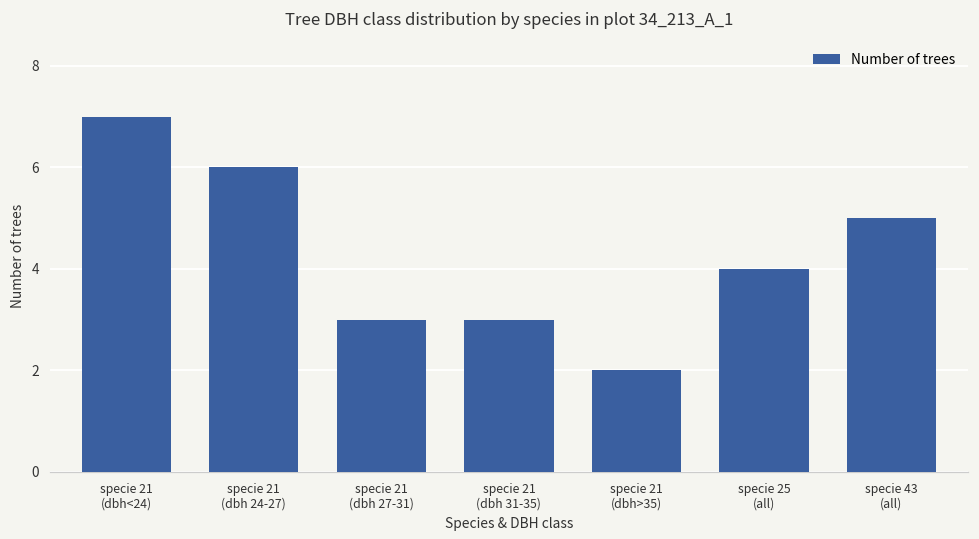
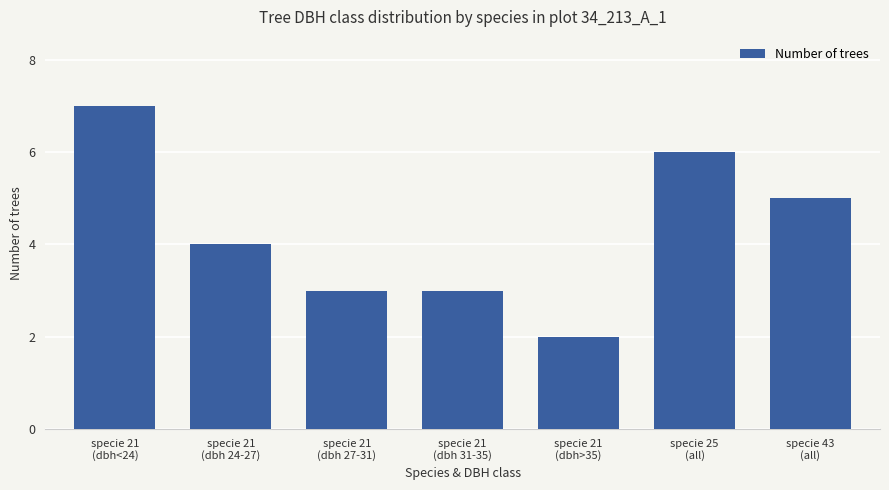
  {
    "specie 21 (dbh<24)": 7,
-   "specie 21 (dbh 24-27)": 6,
+   "specie 21 (dbh 24-27)": 4,
    "specie 21 (dbh 27-31)": 3,
    "specie 21 (dbh 31-35)": 3,
    "specie 21 (dbh>35)": 2,
-   "specie 25 (all)": 4,
+   "specie 25 (all)": 6,
    "specie 43 (all)": 5
  }
